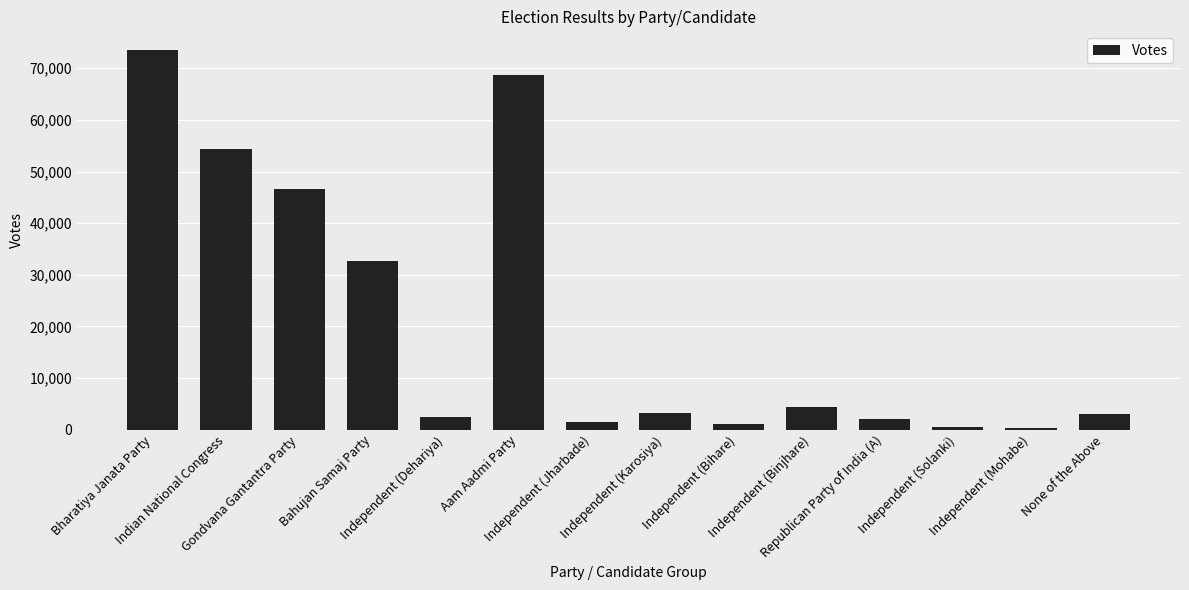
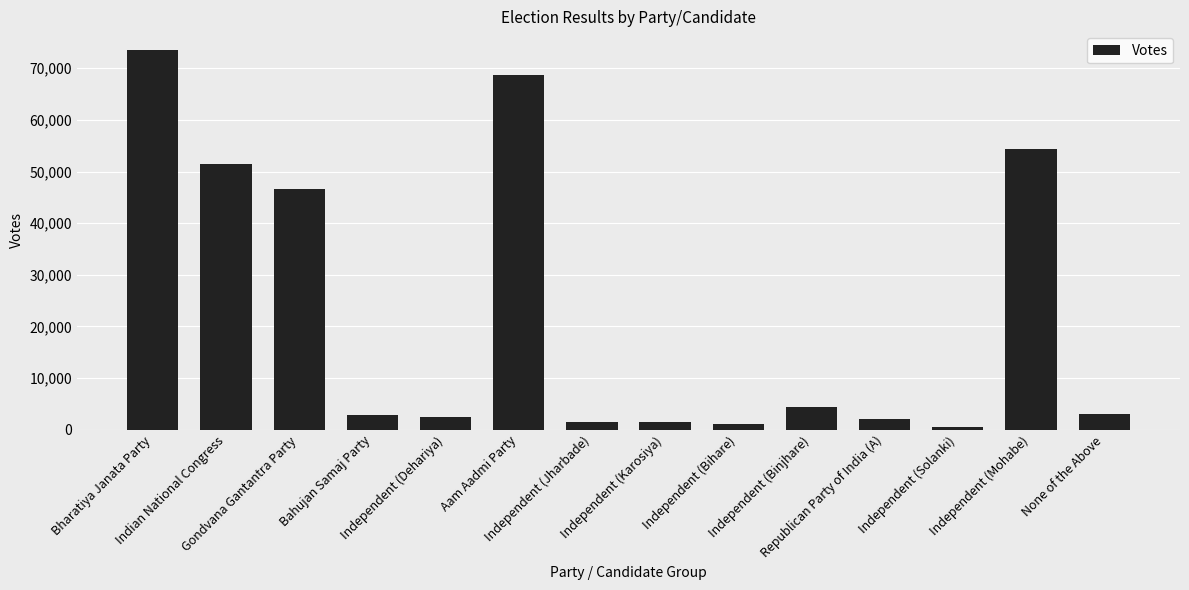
  {
    "Bharatiya Janata Party": "73,000",
-   "Indian National Congress": "54,000",
+   "Indian National Congress": "51,000",
    "Gondvana Gantantra Party": "47,000",
-   "Bahujan Samaj Party": "33,000",
+   "Bahujan Samaj Party": "3,000",
    "Independent (Dehariya)": "2,000",
    "Aam Aadmi Party": "69,000",
    "Independent (Jharbade)": "1,000",
-   "Independent (Karosiya)": "3,000",
+   "Independent (Karosiya)": "1,000",
    "Independent (Bihare)": "1,000",
    "Independent (Binjhare)": "4,000",
    "Republican Party of India (A)": "2,000",
-   "Independent (Mohabe)": "0",
+   "Independent (Mohabe)": "54,000",
    "None of the Above": "3,000"
  }
